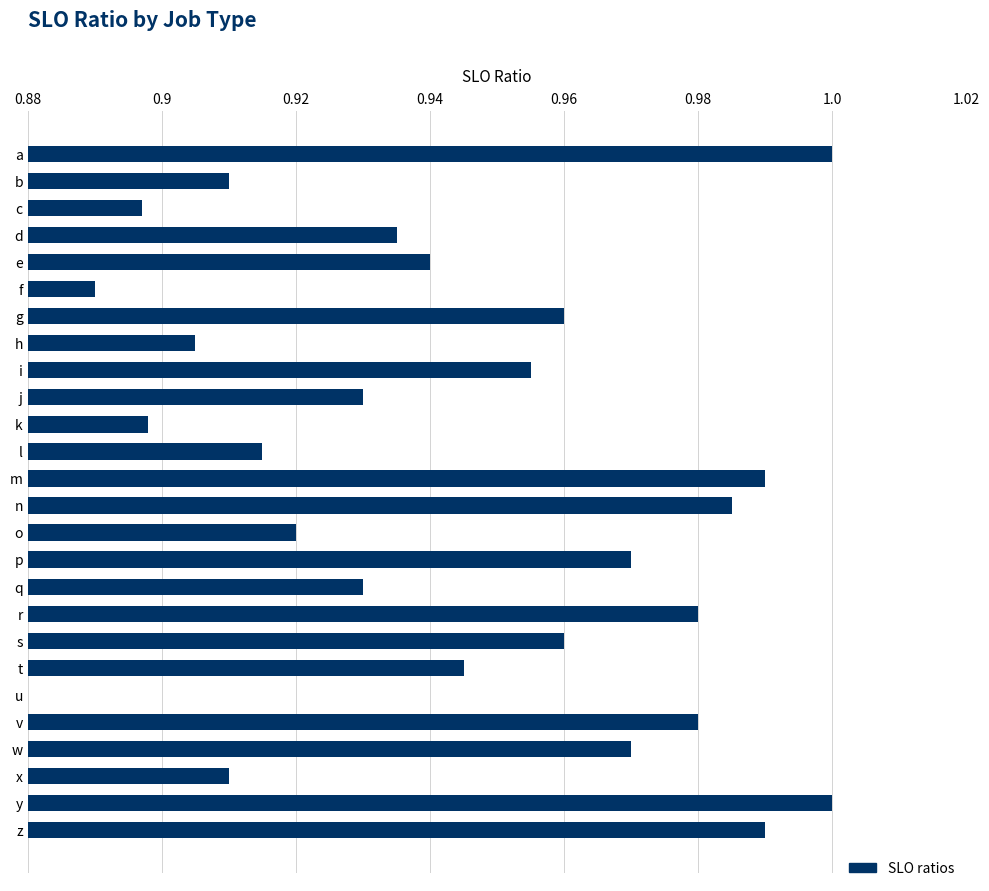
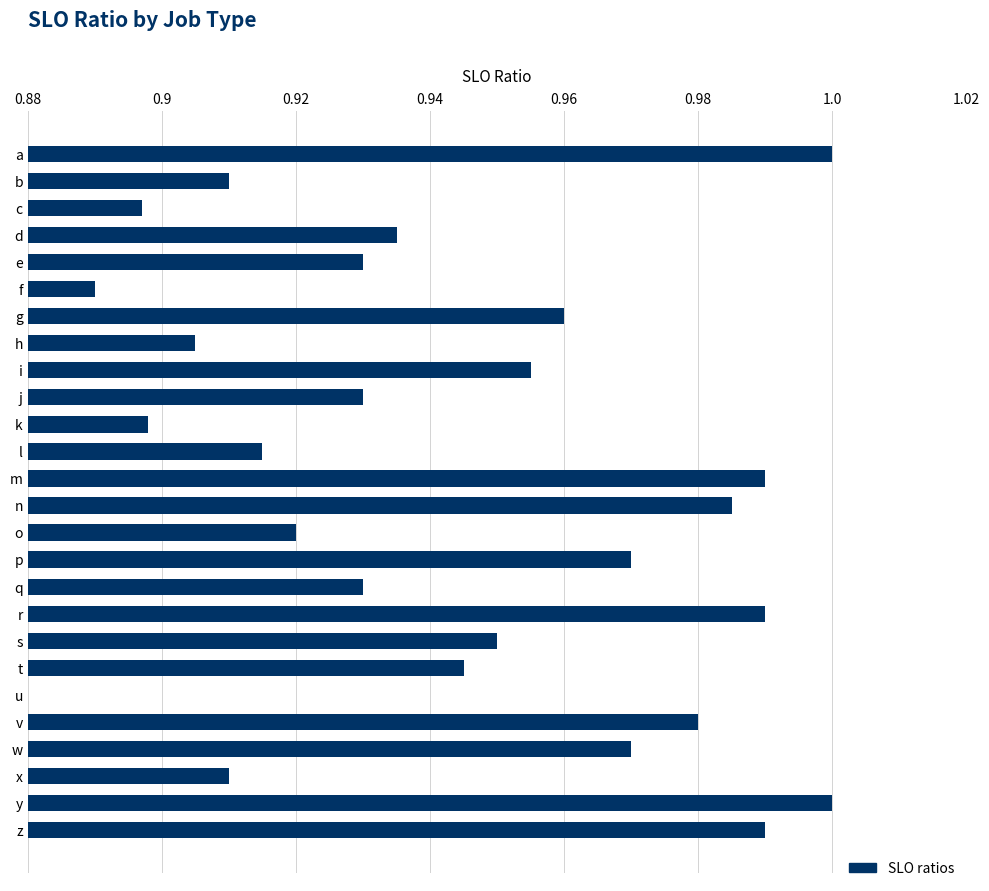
  {
    "a": 1.00,
    "b": 0.91,
    "c": 0.897,
    "d": 0.935,
-   "e": 0.94,
+   "e": 0.93,
    "f": 0.89,
    "g": 0.96,
    "h": 0.905,
    "i": 0.955,
    "j": 0.93,
    "k": 0.898,
    "l": 0.915,
    "m": 0.99,
    "n": 0.985,
    "o": 0.92,
    "p": 0.97,
    "q": 0.93,
-   "r": 0.98,
-   "s": 0.96,
+   "r": 0.99,
+   "s": 0.95,
    "t": 0.945,
    "u": 0.88,
    "v": 0.98,
    "w": 0.97,
    "x": 0.91,
    "y": 1.00,
    "z": 0.99
  }
